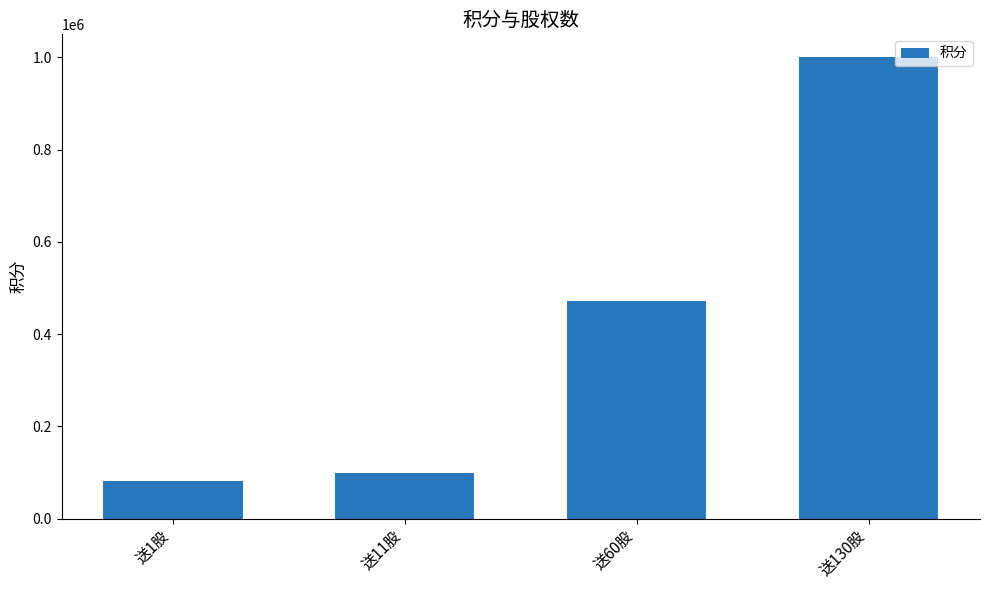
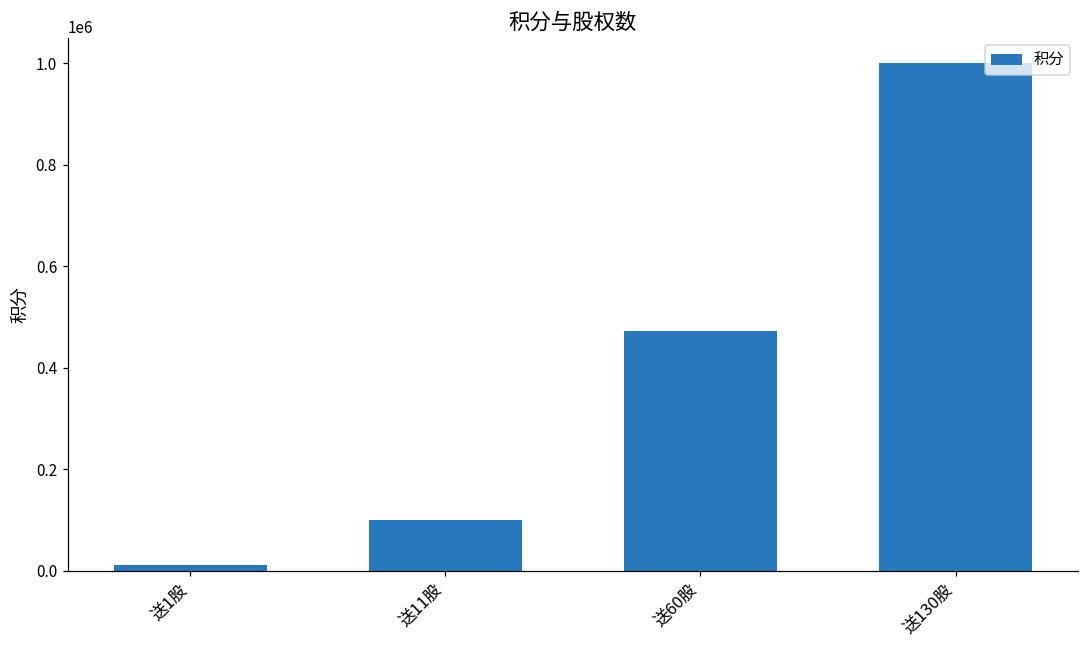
  {
-   "送1股": 80000,
+   "送1股": 10000,
    "送11股": 100000,
    "送60股": 470000,
    "送130股": 1000000
  }
